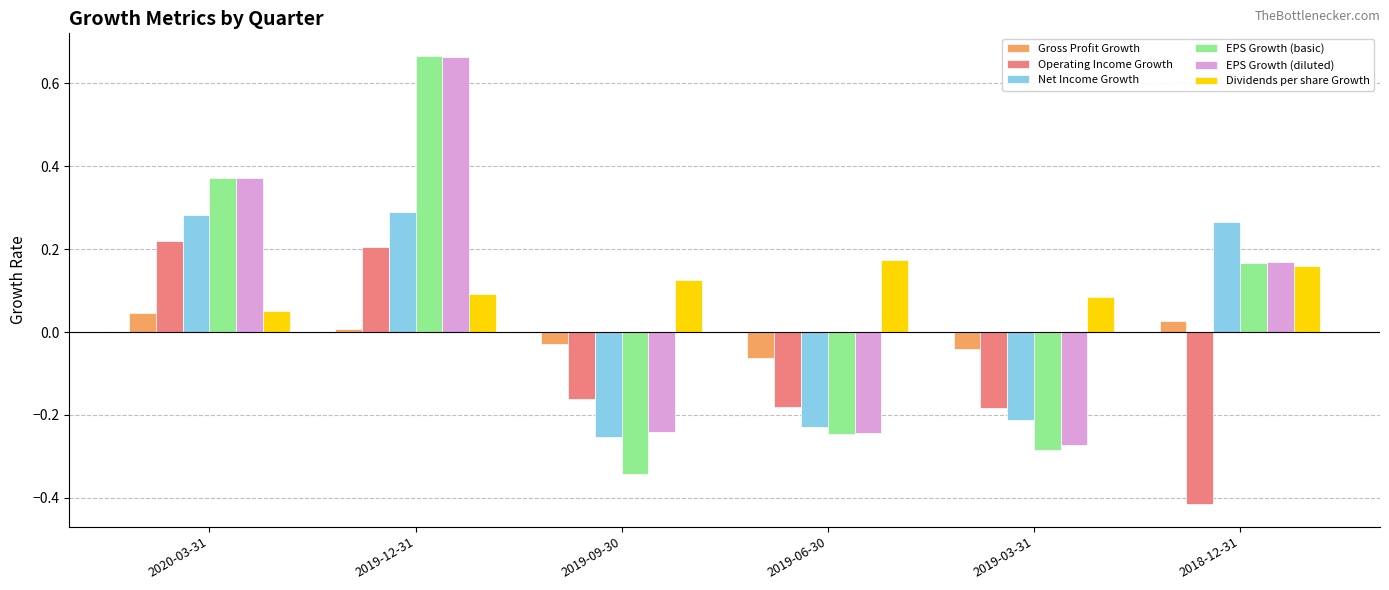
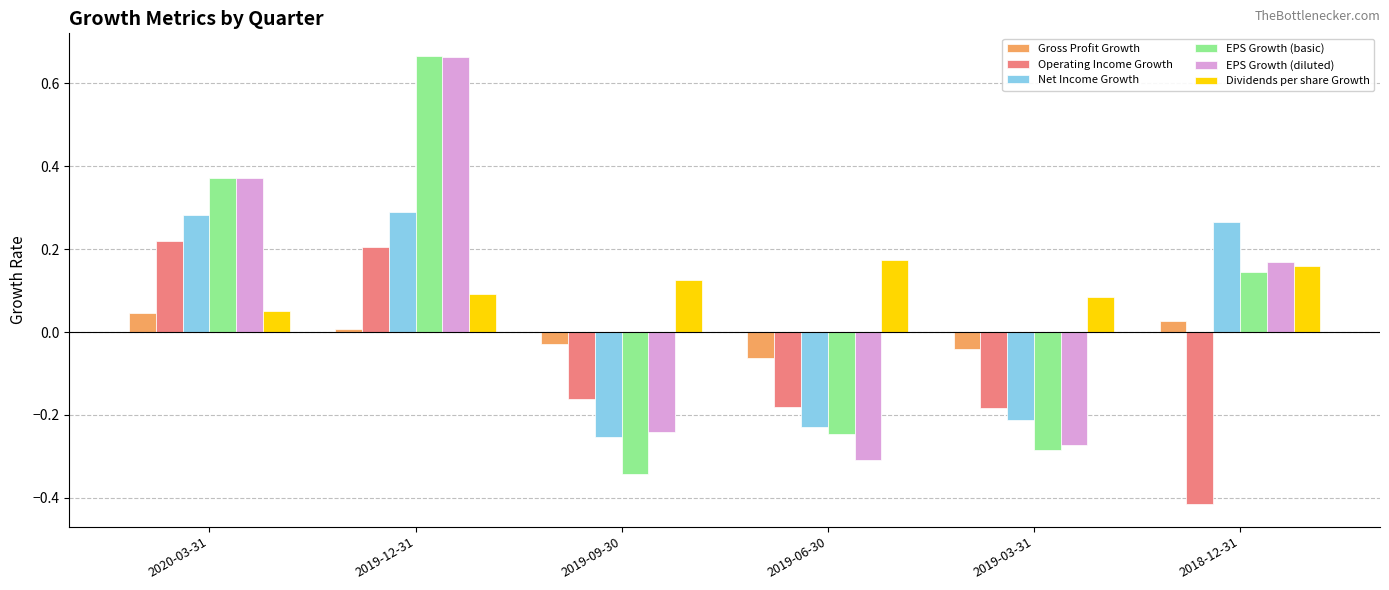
  {
    "Net Income Growth": {
      "2020-03-31": 0.28,
      "2019-12-31": 0.29,
      "2019-09-30": -0.25,
      "2019-06-30": -0.23,
      "2019-03-31": -0.21,
      "2018-12-31": 0.27
    },
    "EPS Growth (basic)": {
      "2020-03-31": 0.37,
      "2019-12-31": 0.67,
      "2019-09-30": -0.34,
      "2019-06-30": -0.25,
      "2019-03-31": -0.28,
-     "2018-12-31": 0.17
+     "2018-12-31": 0.15
    },
    "EPS Growth (diluted)": {
      "2020-03-31": 0.37,
      "2019-12-31": 0.66,
      "2019-09-30": -0.24,
-     "2019-06-30": -0.24,
+     "2019-06-30": -0.31,
      "2019-03-31": -0.27,
      "2018-12-31": 0.17
    },
    "Dividends per share Growth": {
      "2020-03-31": 0.05,
      "2019-12-31": 0.09,
      "2019-09-30": 0.13,
      "2019-06-30": 0.17,
      "2019-03-31": 0.08,
      "2018-12-31": 0.16
    }
  }
